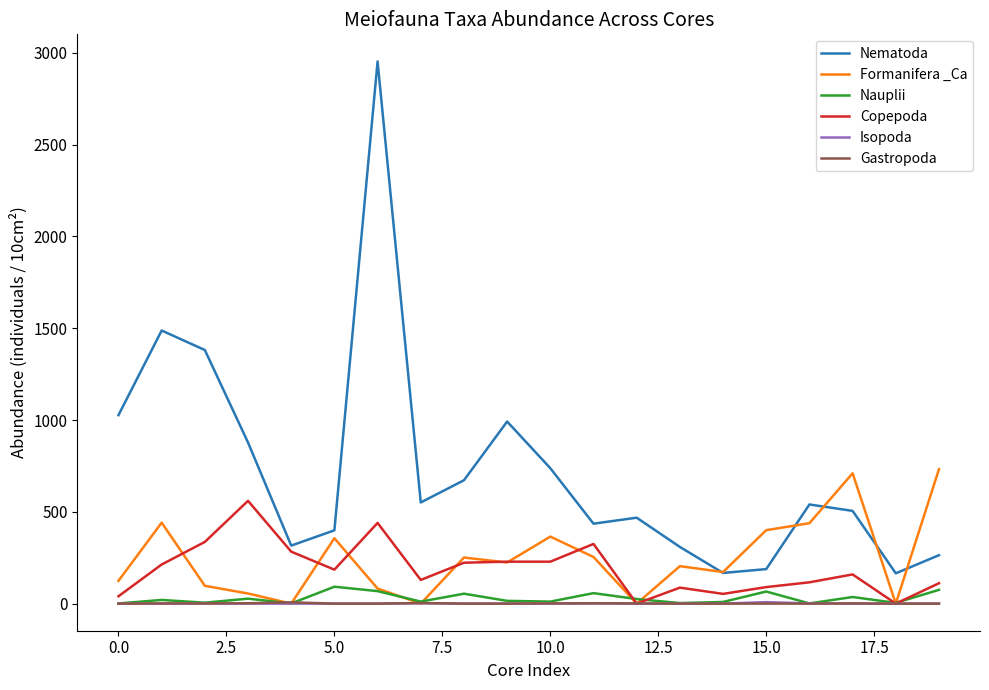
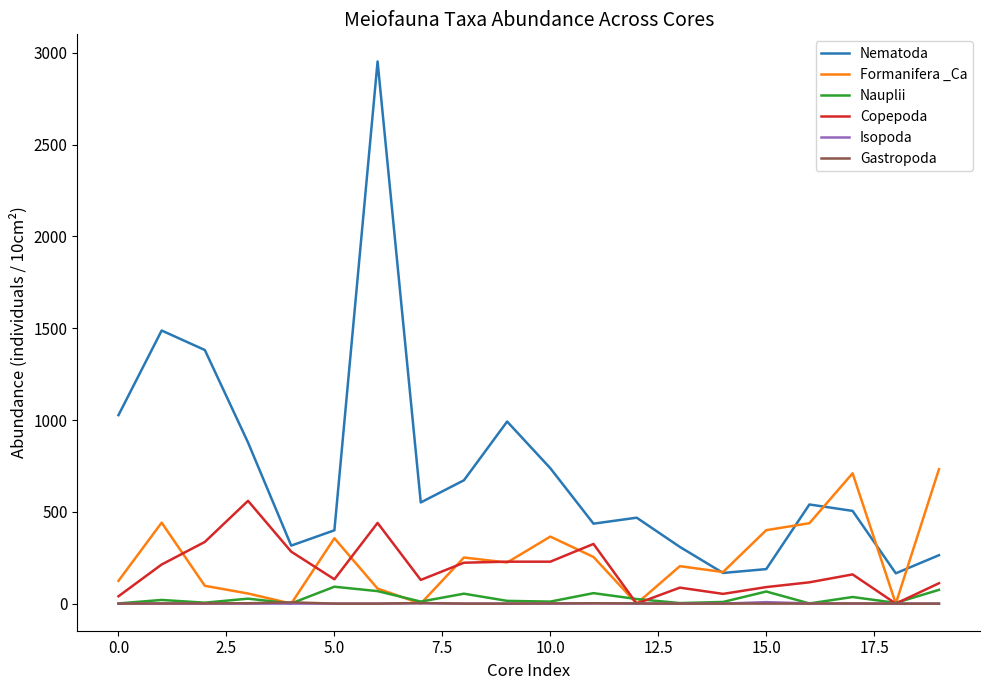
  {
    "Nematoda": {
      "0.0": 1030,
      "5.0": 400,
      "10.0": 740,
      "15.0": 190
    },
    "Formanifera _Ca": {
      "0.0": 120,
      "5.0": 360,
      "10.0": 370,
      "15.0": 400
    },
    "Nauplii": {
      "5.0": 90,
      "15.0": 70
    },
    "Copepoda": {
      "0.0": 40,
-     "5.0": 190,
+     "5.0": 130,
      "10.0": 230,
      "15.0": 90
    }
  }
